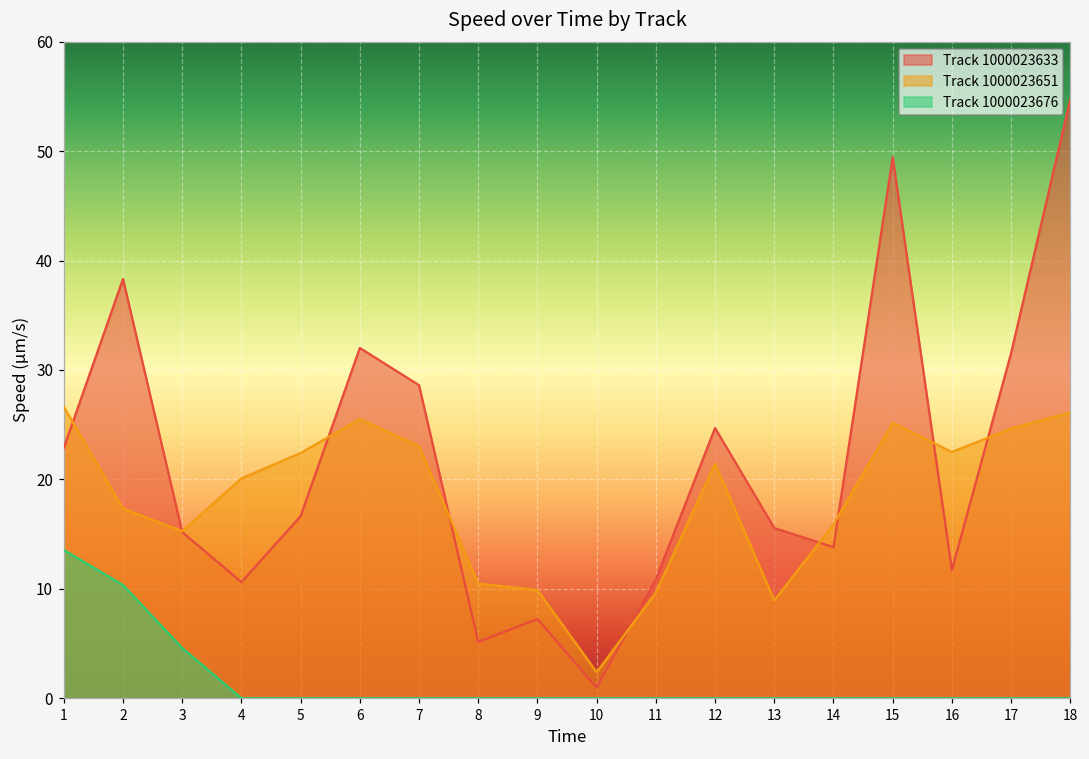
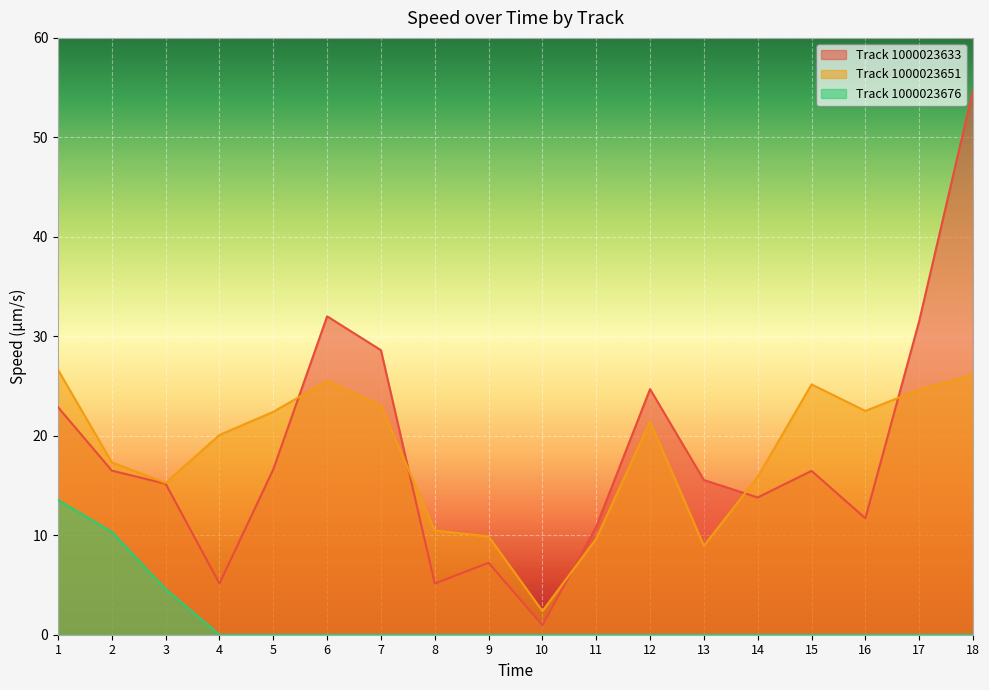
  {
    "Track 1000023633": {
      "1": 23,
-     "2": 38,
-     "4": 11,
+     "2": 16,
+     "4": 5,
      "5": 17,
      "6": 32,
      "7": 29,
      "8": 5,
      "9": 7,
      "10": 1,
      "11": 11,
      "12": 25,
      "13": 16,
      "14": 14,
-     "15": 49,
+     "15": 16,
      "16": 12,
      "17": 32,
      "18": 55
    },
    "Track 1000023651": {
      "1": 27,
      "2": 17,
      "4": 20,
      "5": 22,
      "6": 26,
      "7": 23,
      "8": 10,
      "9": 10,
      "10": 2,
      "11": 10,
      "12": 21,
      "13": 9,
      "14": 16,
      "15": 25,
      "16": 23,
      "17": 25,
      "18": 26
    },
    "Track 1000023676": {
      "1": 14,
      "2": 10,
      "3": 5,
      "4": 0,
      "5": 0,
      "6": 0,
      "7": 0,
      "8": 0,
      "9": 0,
      "10": 0,
      "11": 0,
      "12": 0,
      "13": 0,
      "14": 0,
      "15": 0,
      "16": 0,
      "17": 0,
      "18": 0
    }
  }
